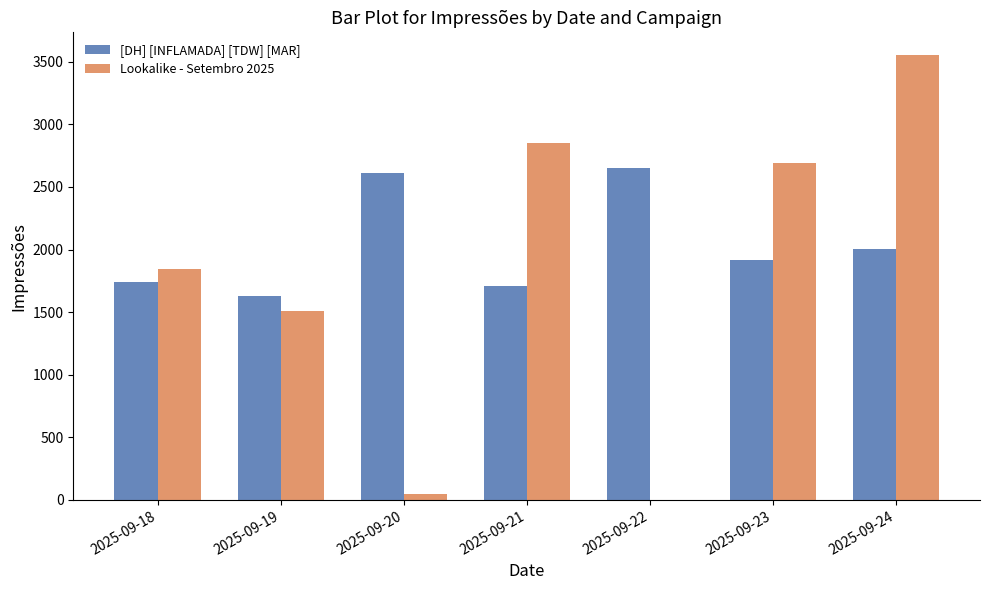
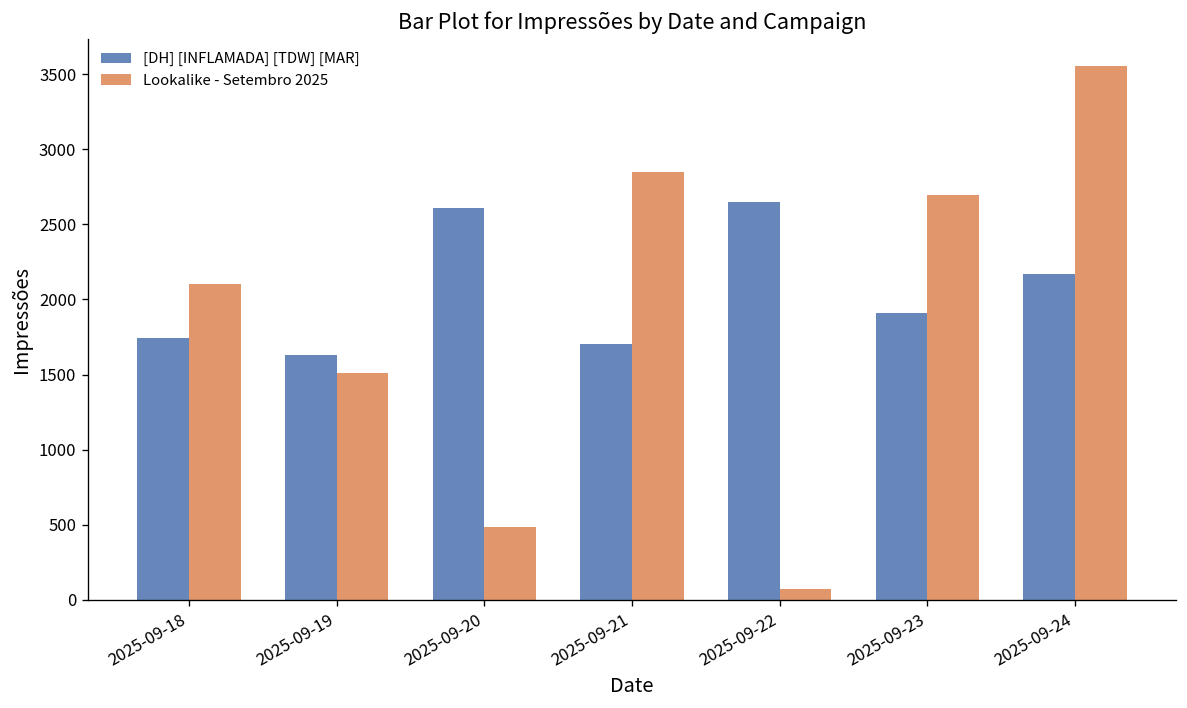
  {
    "[DH] [INFLAMADA] [TDW] [MAR]": {
      "2025-09-18": 1740,
      "2025-09-19": 1630,
      "2025-09-20": 2610,
      "2025-09-21": 1710,
      "2025-09-22": 2650,
      "2025-09-23": 1910,
-     "2025-09-24": 2010
+     "2025-09-24": 2170
    },
    "Lookalike - Setembro 2025": {
-     "2025-09-18": 1850,
+     "2025-09-18": 2100,
      "2025-09-19": 1510,
-     "2025-09-20": 50,
+     "2025-09-20": 480,
      "2025-09-21": 2850,
-     "2025-09-22": 0,
+     "2025-09-22": 70,
      "2025-09-23": 2690,
      "2025-09-24": 3560
    }
  }
